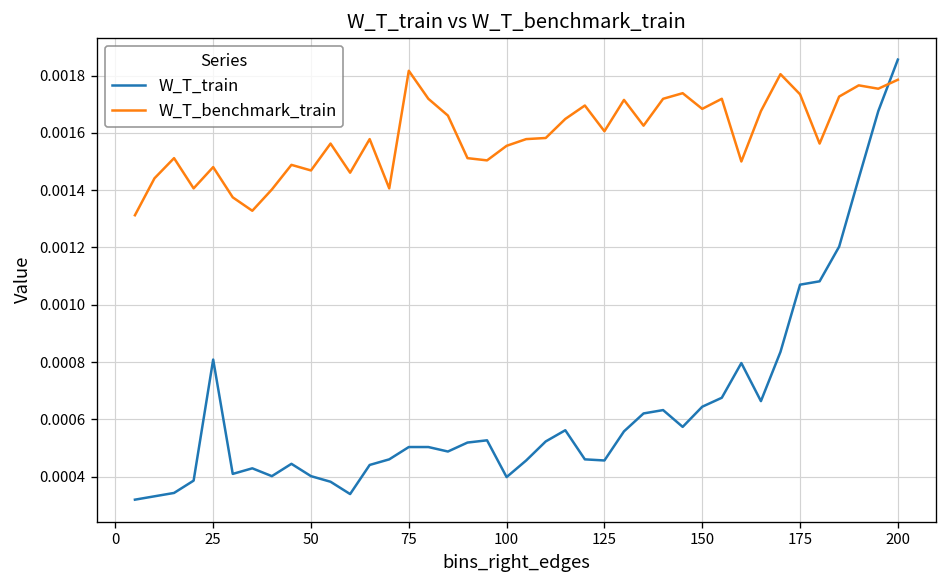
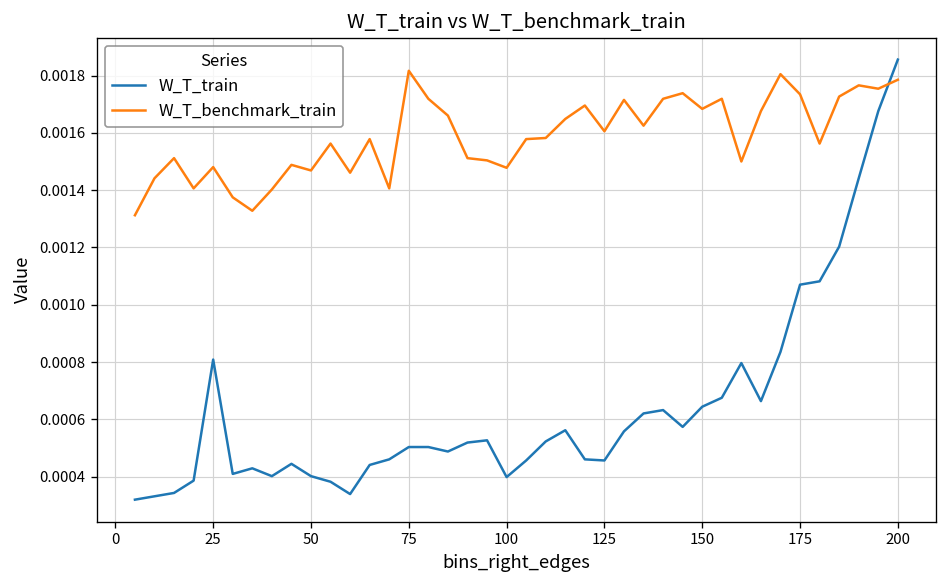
  {
    "W_T_train": {
      "25": 0.00081,
      "50": 0.00040,
      "75": 0.00050,
      "100": 0.00040,
      "125": 0.00046,
      "150": 0.00064,
      "175": 0.00107,
      "200": 0.00186
    },
    "W_T_benchmark_train": {
      "25": 0.00148,
      "50": 0.00147,
      "75": 0.00182,
-     "100": 0.00155,
+     "100": 0.00148,
      "125": 0.00161,
      "150": 0.00168,
      "175": 0.00173,
      "200": 0.00179
    }
  }
